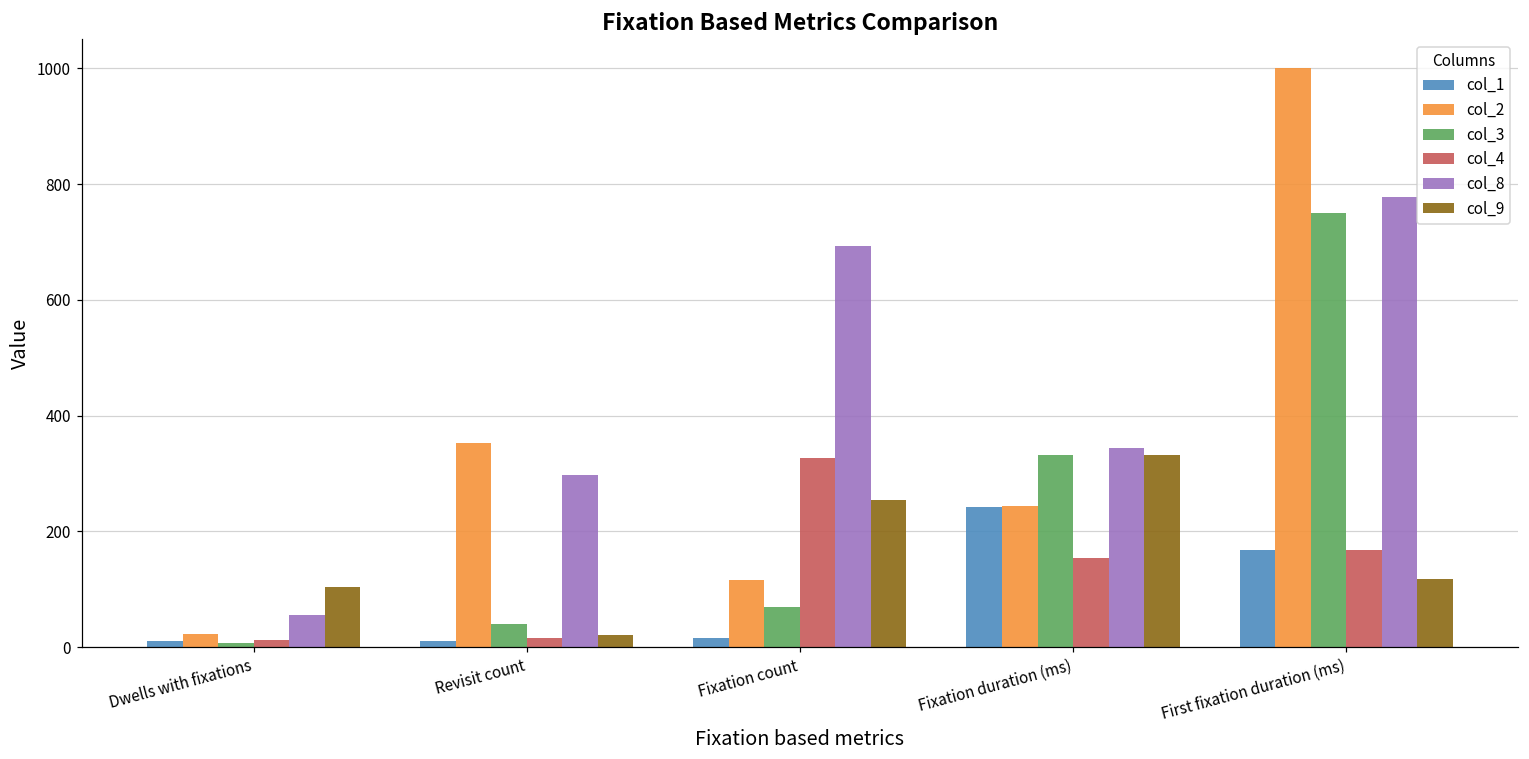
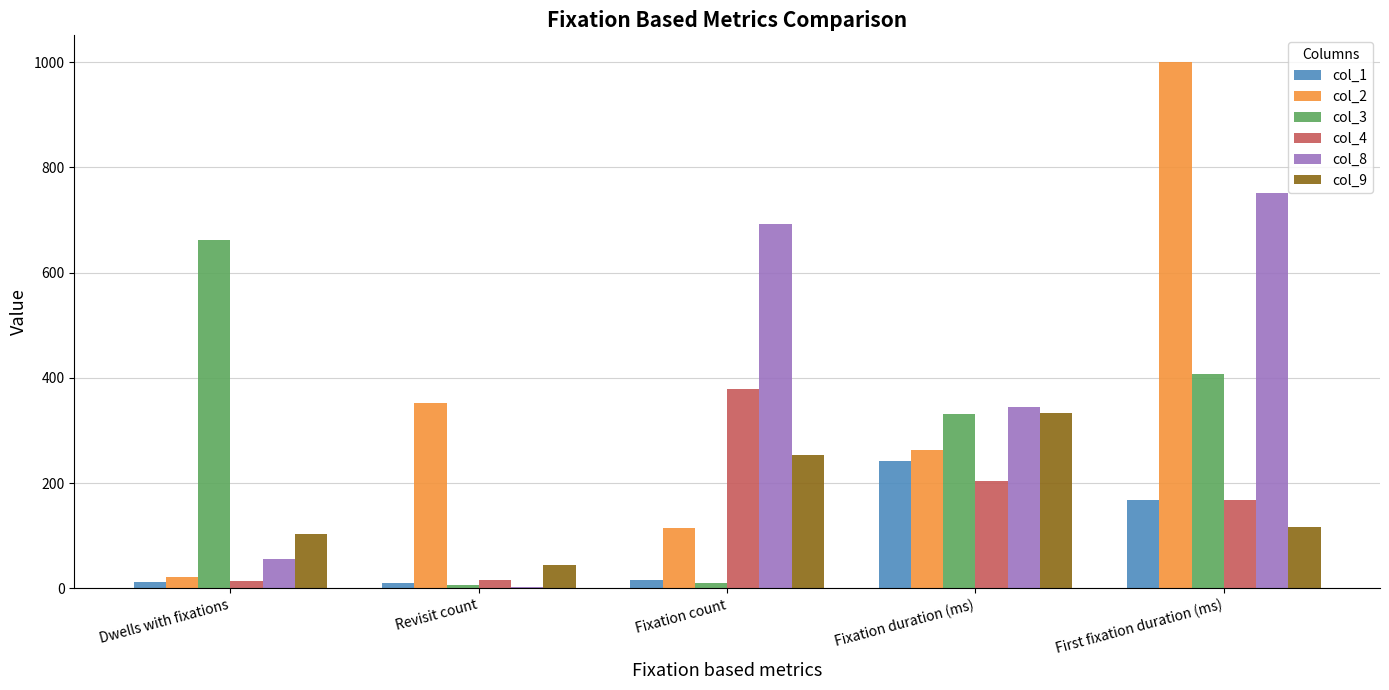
  {
    "col_1": {
      "Dwells with fixations": 10,
      "Revisit count": 10,
      "Fixation count": 20,
      "Fixation duration (ms)": 240,
      "First fixation duration (ms)": 170
    },
    "col_2": {
      "Dwells with fixations": 20,
      "Revisit count": 350,
      "Fixation count": 120,
-     "Fixation duration (ms)": 240,
+     "Fixation duration (ms)": 260,
      "First fixation duration (ms)": 1000
    },
    "col_3": {
-     "Dwells with fixations": 10,
-     "Revisit count": 40,
-     "Fixation count": 70,
+     "Dwells with fixations": 660,
+     "Revisit count": 10,
+     "Fixation count": 10,
      "Fixation duration (ms)": 330,
-     "First fixation duration (ms)": 750
+     "First fixation duration (ms)": 410
    },
    "col_4": {
      "Dwells with fixations": 10,
      "Revisit count": 20,
-     "Fixation count": 330,
-     "Fixation duration (ms)": 150,
+     "Fixation count": 380,
+     "Fixation duration (ms)": 200,
      "First fixation duration (ms)": 170
    },
    "col_8": {
      "Dwells with fixations": 60,
-     "Revisit count": 300,
+     "Revisit count": 0,
      "Fixation count": 690,
      "Fixation duration (ms)": 340,
-     "First fixation duration (ms)": 780
+     "First fixation duration (ms)": 750
    },
    "col_9": {
      "Dwells with fixations": 100,
-     "Revisit count": 20,
+     "Revisit count": 40,
      "Fixation count": 250,
      "Fixation duration (ms)": 330,
      "First fixation duration (ms)": 120
    }
  }
